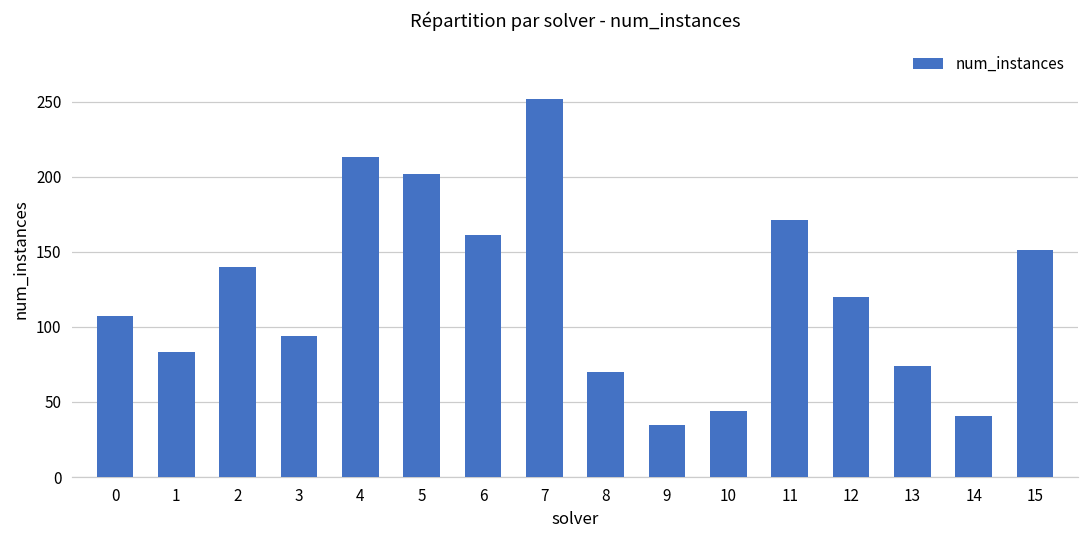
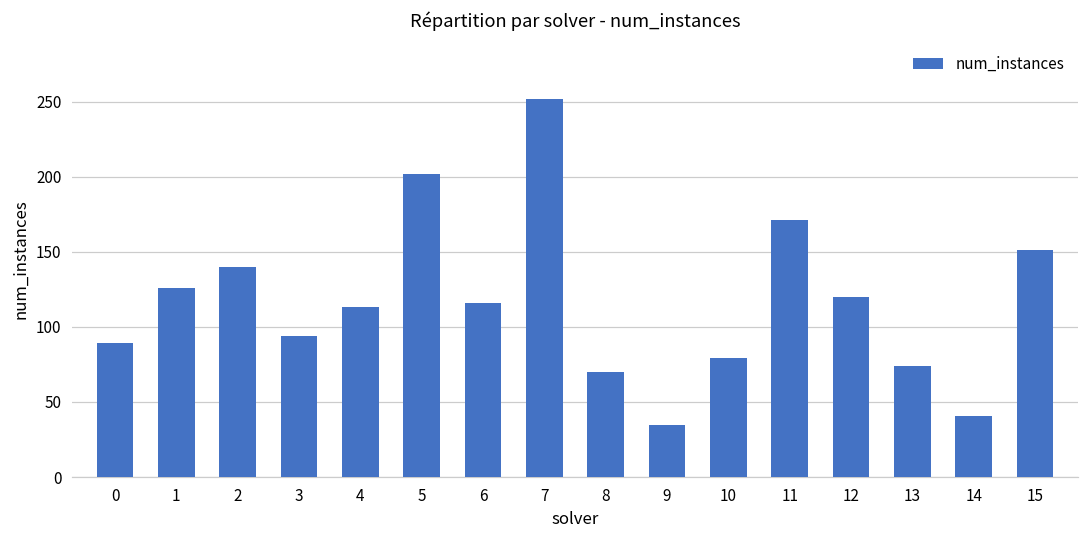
  {
-   "0": 107,
-   "1": 83,
+   "0": 89,
+   "1": 126,
    "2": 140,
    "3": 94,
-   "4": 213,
+   "4": 113,
    "5": 202,
-   "6": 161,
+   "6": 116,
    "7": 252,
    "8": 70,
    "9": 35,
-   "10": 44,
+   "10": 79,
    "11": 171,
    "12": 120,
    "13": 74,
    "14": 41,
    "15": 151
  }
